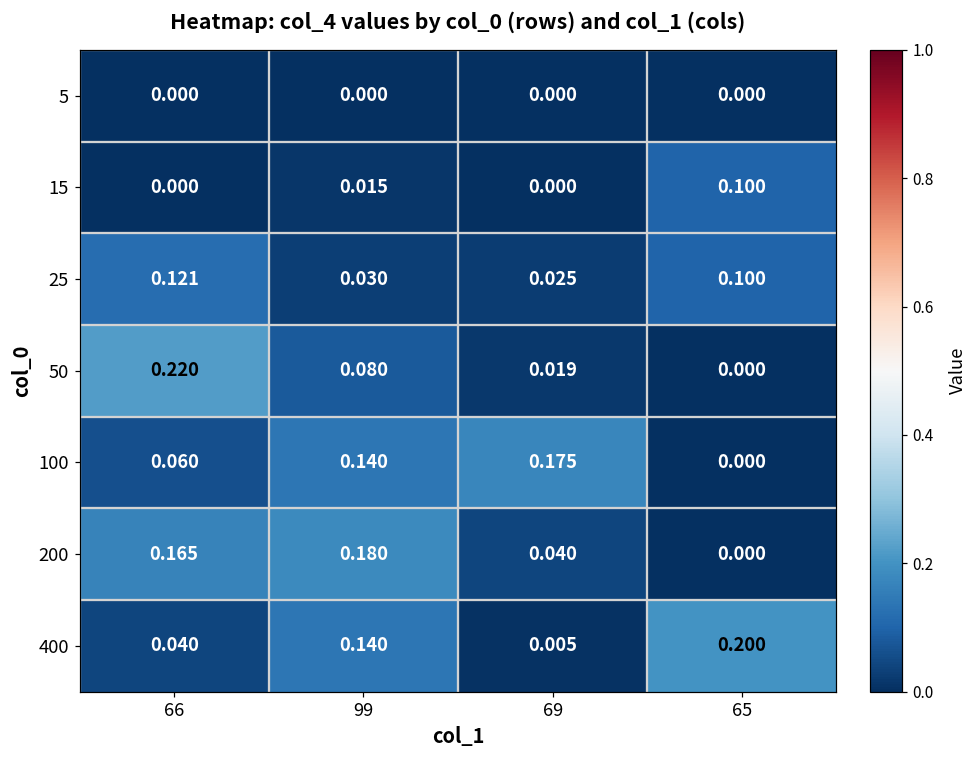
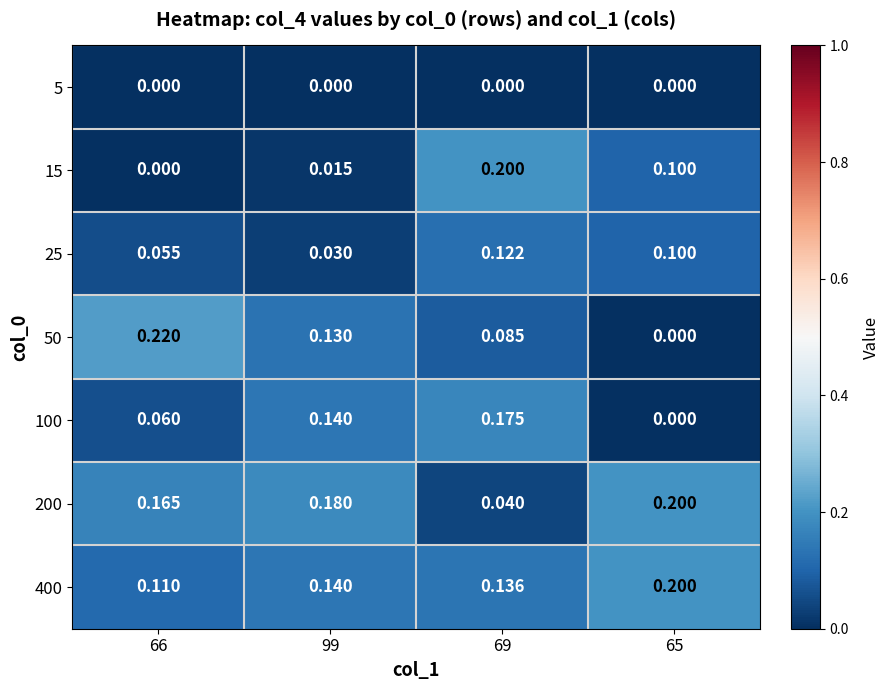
  {
    "5": {
      "66": 0.000,
      "99": 0.000,
      "69": 0.000,
      "65": 0.000
    },
    "15": {
      "66": 0.000,
      "99": 0.015,
-     "69": 0.000,
+     "69": 0.200,
      "65": 0.100
    },
    "25": {
-     "66": 0.121,
+     "66": 0.055,
      "99": 0.030,
-     "69": 0.025,
+     "69": 0.122,
      "65": 0.100
    },
    "50": {
      "66": 0.220,
-     "99": 0.080,
-     "69": 0.019,
+     "99": 0.130,
+     "69": 0.085,
      "65": 0.000
    },
    "100": {
      "66": 0.060,
      "99": 0.140,
      "69": 0.175,
      "65": 0.000
    },
    "200": {
      "66": 0.165,
      "99": 0.180,
      "69": 0.040,
-     "65": 0.000
+     "65": 0.200
    },
    "400": {
-     "66": 0.040,
+     "66": 0.110,
      "99": 0.140,
-     "69": 0.005,
+     "69": 0.136,
      "65": 0.200
    }
  }
